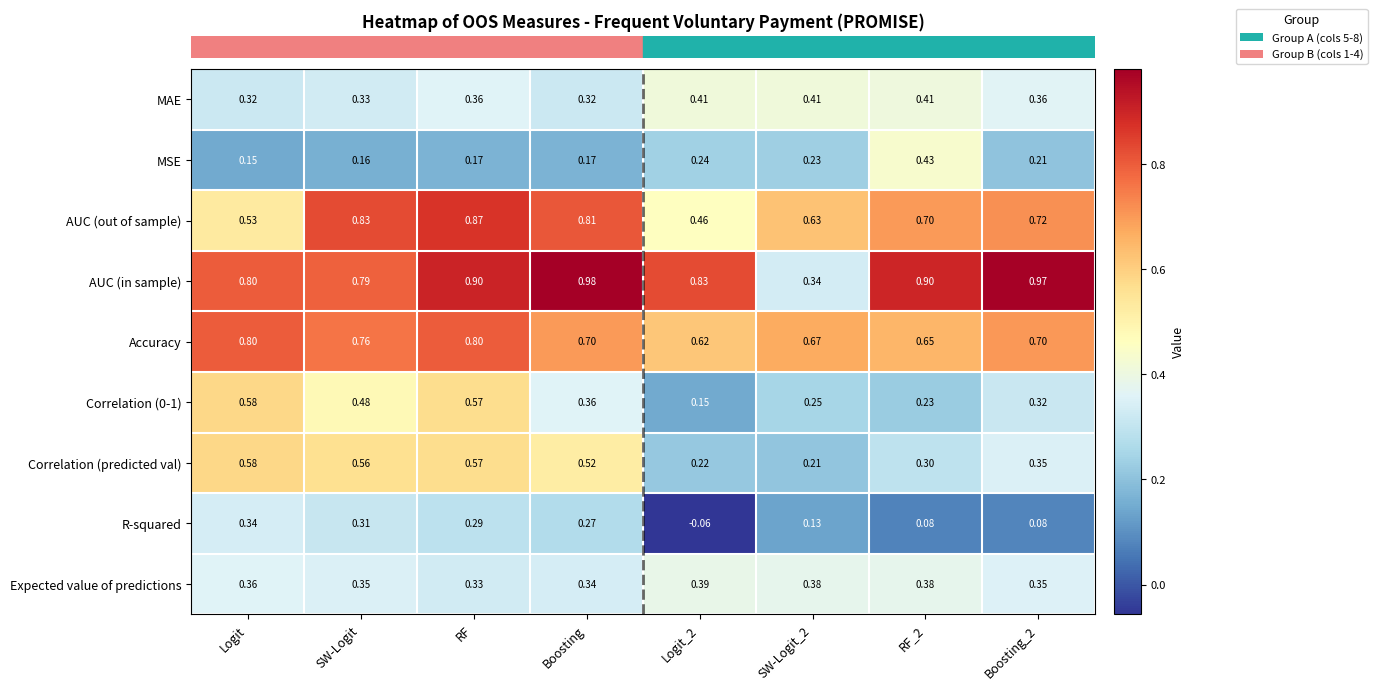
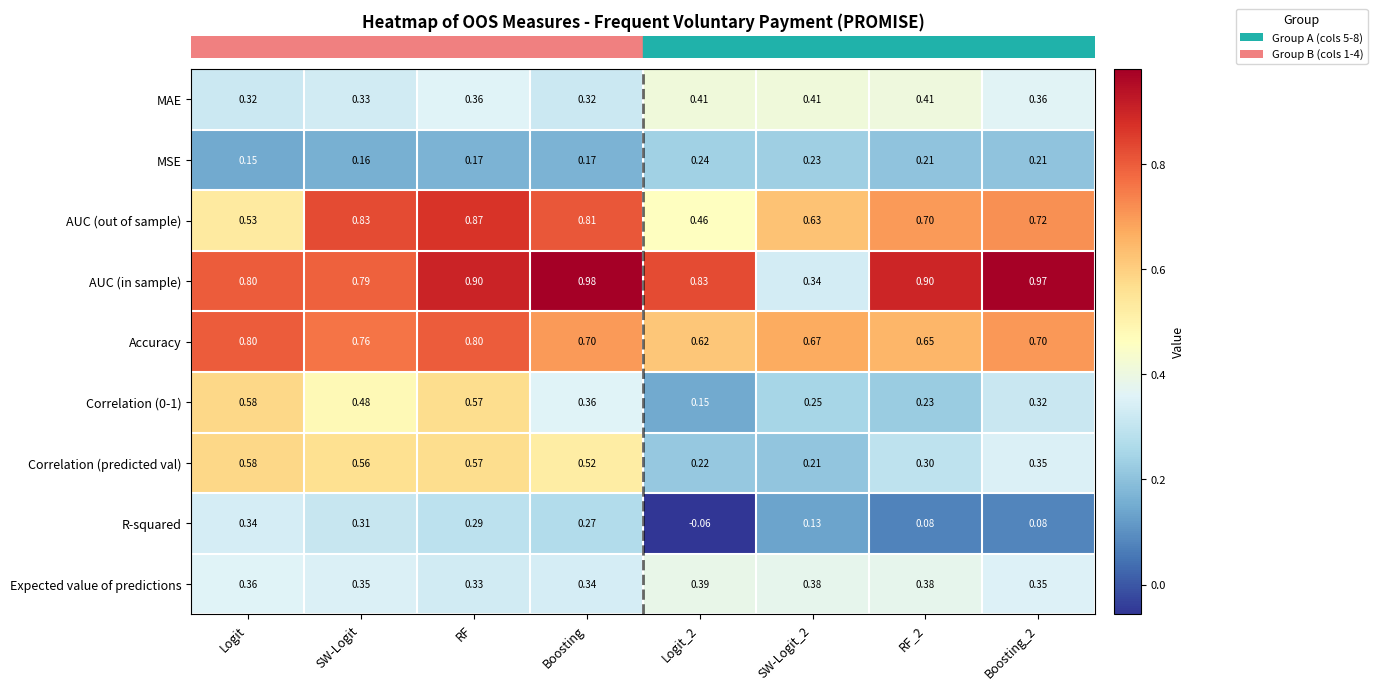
  {
    "MAE": {
      "Logit": 0.32,
      "SW-Logit": 0.33,
      "RF": 0.36,
      "Boosting": 0.32,
      "Logit_2": 0.41,
      "SW-Logit_2": 0.41,
      "RF_2": 0.41,
      "Boosting_2": 0.36
    },
    "MSE": {
      "Logit": 0.15,
      "SW-Logit": 0.16,
      "RF": 0.17,
      "Boosting": 0.17,
      "Logit_2": 0.24,
      "SW-Logit_2": 0.23,
-     "RF_2": 0.43,
+     "RF_2": 0.21,
      "Boosting_2": 0.21
    },
    "AUC (out of sample)": {
      "Logit": 0.53,
      "SW-Logit": 0.83,
      "RF": 0.87,
      "Boosting": 0.81,
      "Logit_2": 0.46,
      "SW-Logit_2": 0.63,
      "RF_2": 0.70,
      "Boosting_2": 0.72
    },
    "AUC (in sample)": {
      "Logit": 0.80,
      "SW-Logit": 0.79,
      "RF": 0.90,
      "Boosting": 0.98,
      "Logit_2": 0.83,
      "SW-Logit_2": 0.34,
      "RF_2": 0.90,
      "Boosting_2": 0.97
    },
    "Accuracy": {
      "Logit": 0.80,
      "SW-Logit": 0.76,
      "RF": 0.80,
      "Boosting": 0.70,
      "Logit_2": 0.62,
      "SW-Logit_2": 0.67,
      "RF_2": 0.65,
      "Boosting_2": 0.70
    },
    "Correlation (0-1)": {
      "Logit": 0.58,
      "SW-Logit": 0.48,
      "RF": 0.57,
      "Boosting": 0.36,
      "Logit_2": 0.15,
      "SW-Logit_2": 0.25,
      "RF_2": 0.23,
      "Boosting_2": 0.32
    },
    "Correlation (predicted val)": {
      "Logit": 0.58,
      "SW-Logit": 0.56,
      "RF": 0.57,
      "Boosting": 0.52,
      "Logit_2": 0.22,
      "SW-Logit_2": 0.21,
      "RF_2": 0.30,
      "Boosting_2": 0.35
    },
    "R-squared": {
      "Logit": 0.34,
      "SW-Logit": 0.31,
      "RF": 0.29,
      "Boosting": 0.27,
      "Logit_2": -0.06,
      "SW-Logit_2": 0.13,
      "RF_2": 0.08,
      "Boosting_2": 0.08
    },
    "Expected value of predictions": {
      "Logit": 0.36,
      "SW-Logit": 0.35,
      "RF": 0.33,
      "Boosting": 0.34,
      "Logit_2": 0.39,
      "SW-Logit_2": 0.38,
      "RF_2": 0.38,
      "Boosting_2": 0.35
    }
  }
